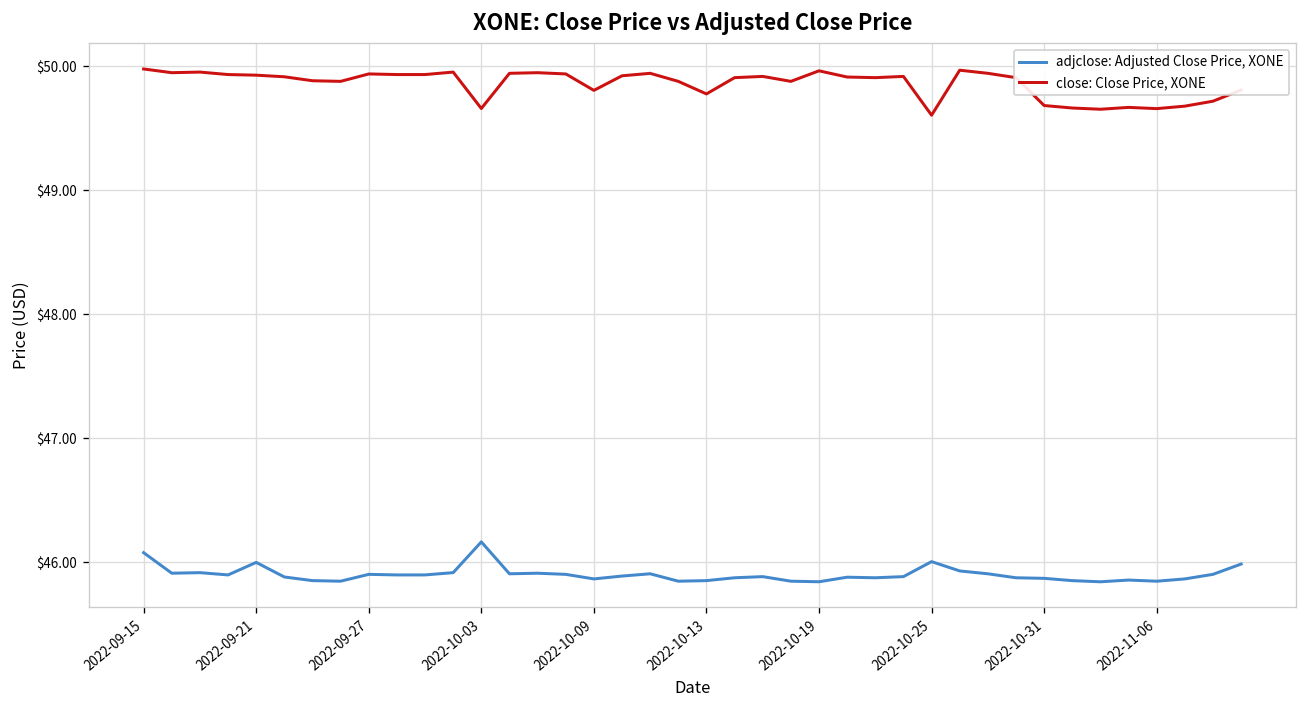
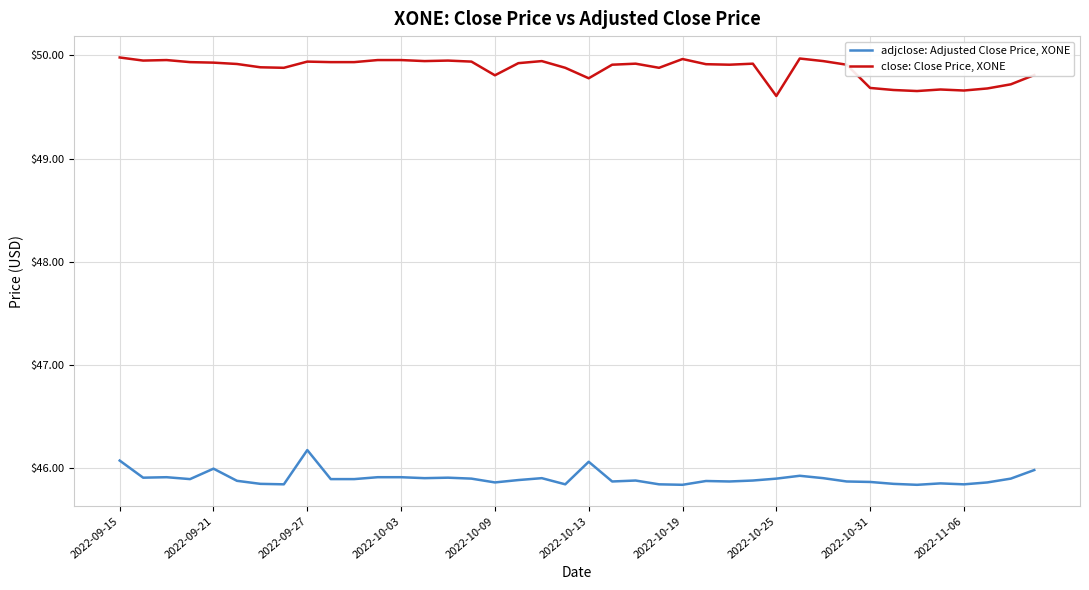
  {
    "adjclose: Adjusted Close Price, XONE": {
      "2022-09-15": "$46.08",
      "2022-09-21": "$46.00",
-     "2022-09-27": "$45.90",
-     "2022-10-03": "$46.16",
+     "2022-09-27": "$46.18",
+     "2022-10-03": "$45.92",
      "2022-10-09": "$45.86",
-     "2022-10-13": "$45.85",
+     "2022-10-13": "$46.06",
      "2022-10-19": "$45.84",
-     "2022-10-25": "$46.00",
+     "2022-10-25": "$45.90",
      "2022-10-31": "$45.87",
      "2022-11-06": "$45.85"
    },
    "close: Close Price, XONE": {
      "2022-09-15": "$49.98",
      "2022-09-21": "$49.93",
      "2022-09-27": "$49.94",
-     "2022-10-03": "$49.66",
+     "2022-10-03": "$49.96",
      "2022-10-09": "$49.81",
      "2022-10-13": "$49.78",
      "2022-10-19": "$49.97",
      "2022-10-25": "$49.61",
      "2022-10-31": "$49.69",
      "2022-11-06": "$49.66"
    }
  }
